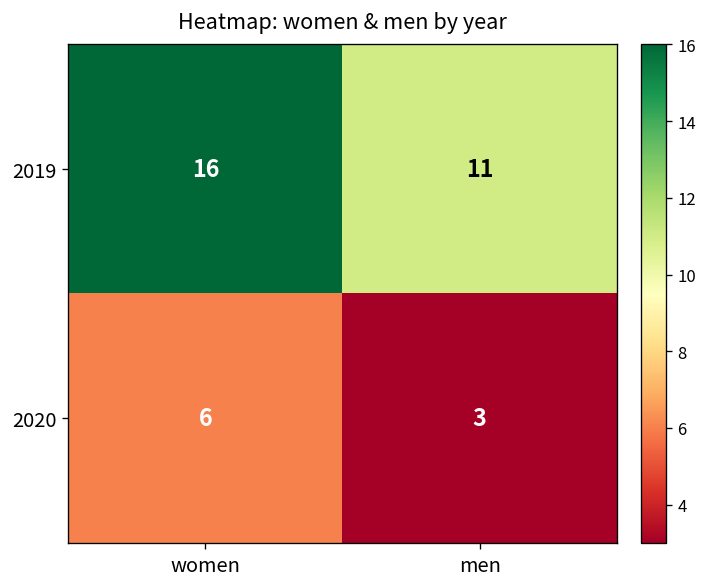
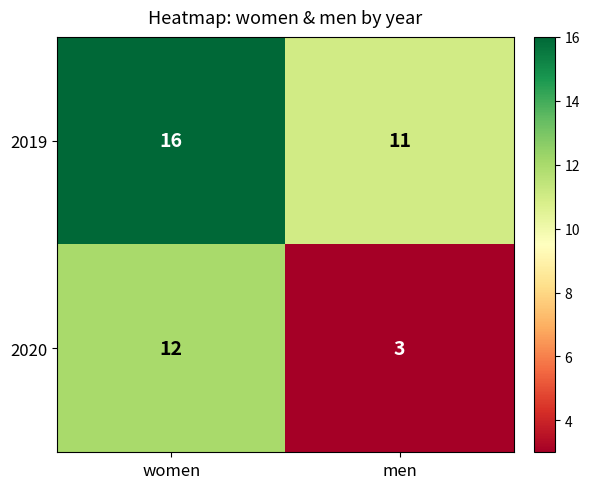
  {
    "2019": {
      "women": 16,
      "men": 11
    },
    "2020": {
-     "women": 6,
+     "women": 12,
      "men": 3
    }
  }
